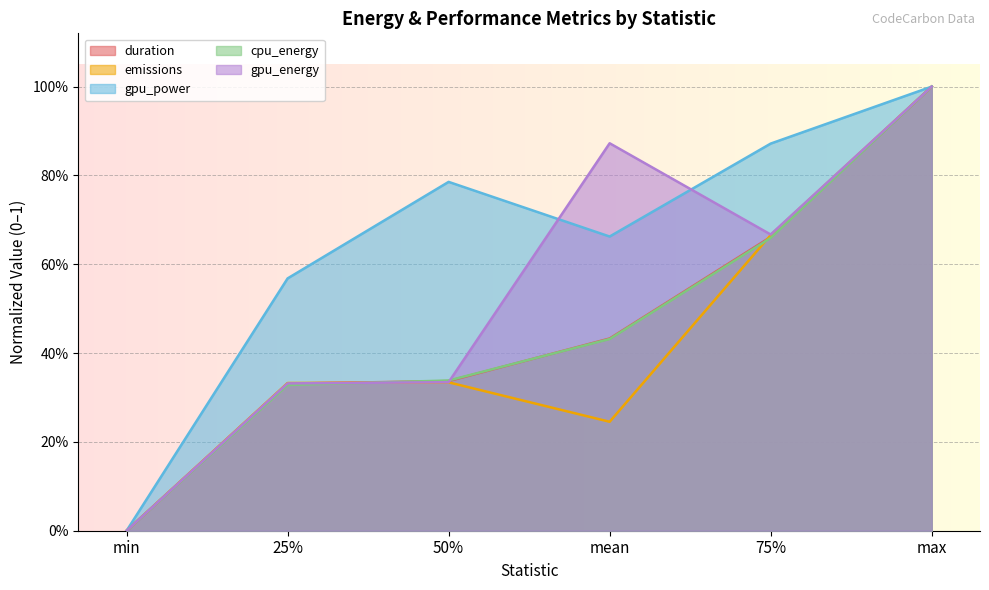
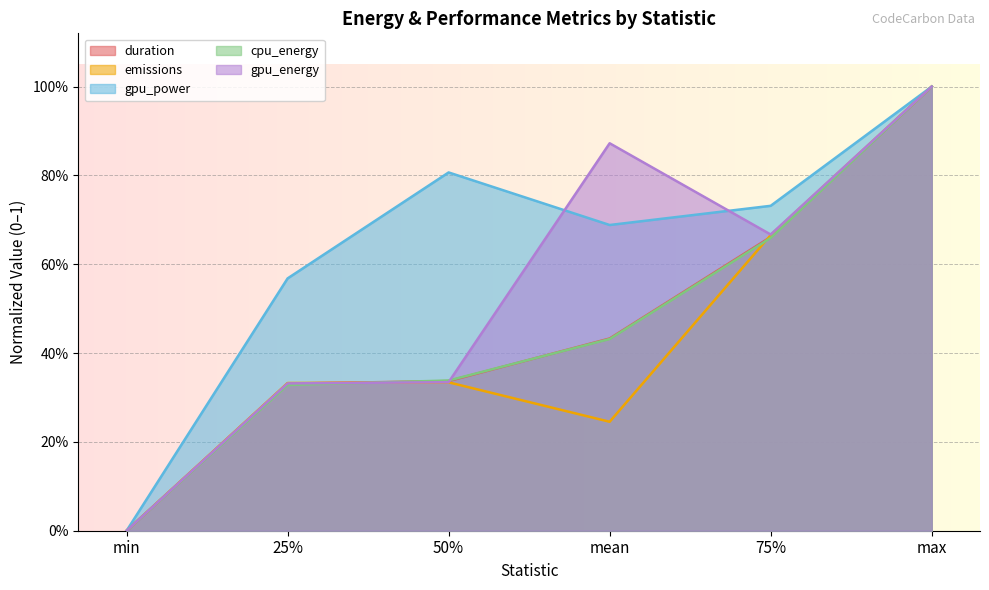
  {
    "emissions": {
      "mean": "25%"
    },
    "gpu_power": {
      "25%": "57%",
-     "50%": "79%",
-     "mean": "66%",
-     "75%": "87%"
+     "50%": "81%",
+     "mean": "69%",
+     "75%": "73%"
    },
    "gpu_energy": {
      "mean": "87%"
    }
  }
